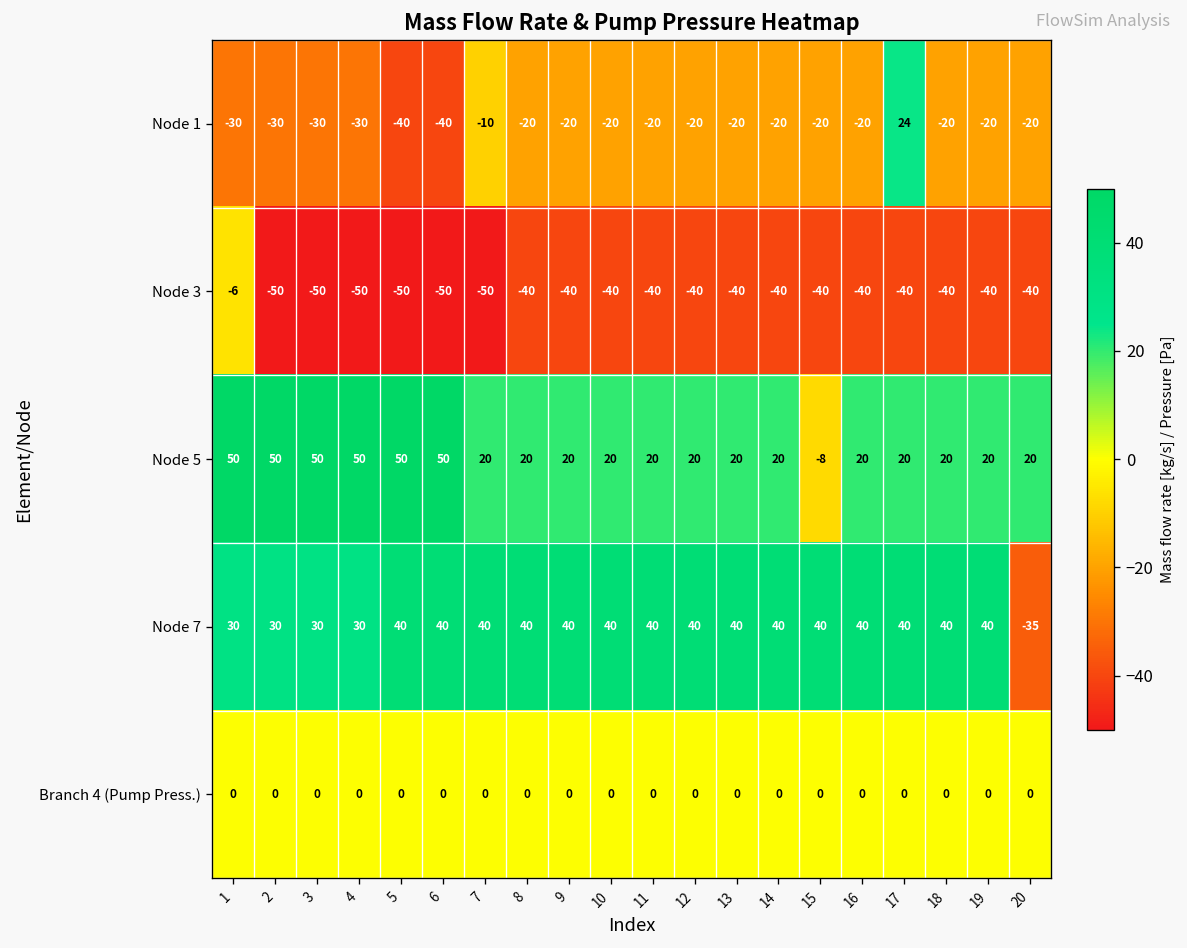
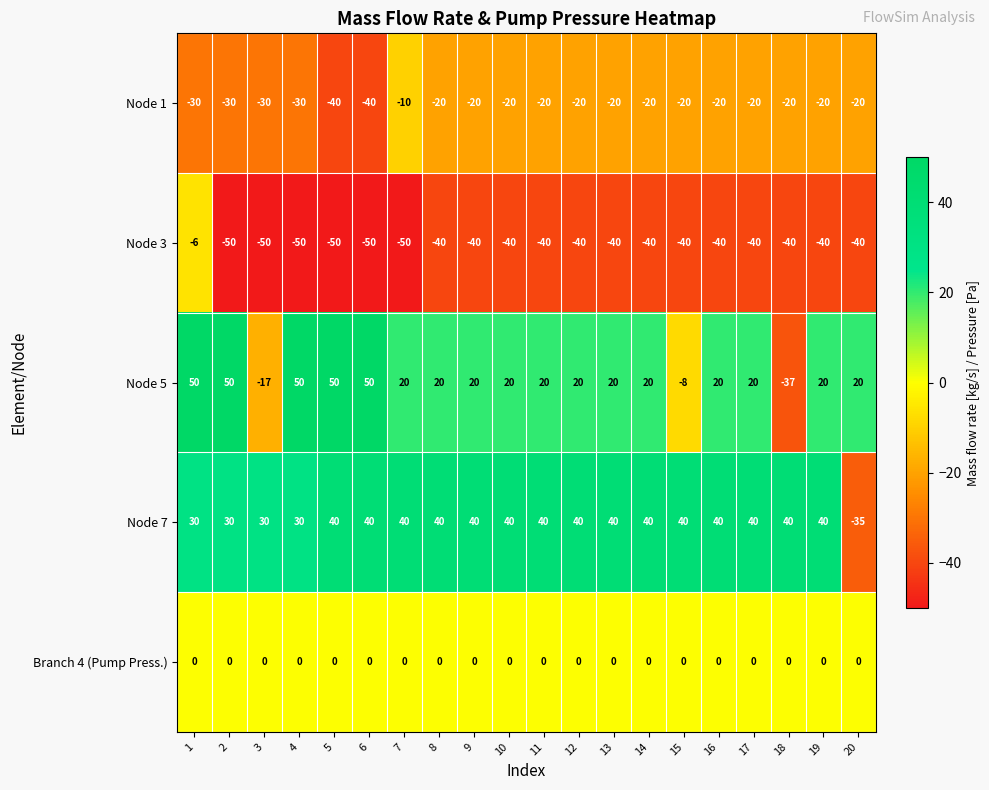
  {
    "Node 1": {
      "1": -30,
      "2": -30,
      "3": -30,
      "4": -30,
      "5": -40,
      "6": -40,
      "7": -10,
      "8": -20,
      "9": -20,
      "10": -20,
      "11": -20,
      "12": -20,
      "13": -20,
      "14": -20,
      "15": -20,
      "16": -20,
-     "17": 24,
+     "17": -20,
      "18": -20,
      "19": -20,
      "20": -20
    },
    "Node 3": {
      "1": -6,
      "2": -50,
      "3": -50,
      "4": -50,
      "5": -50,
      "6": -50,
      "7": -50,
      "8": -40,
      "9": -40,
      "10": -40,
      "11": -40,
      "12": -40,
      "13": -40,
      "14": -40,
      "15": -40,
      "16": -40,
      "17": -40,
      "18": -40,
      "19": -40,
      "20": -40
    },
    "Node 5": {
      "1": 50,
      "2": 50,
-     "3": 50,
+     "3": -17,
      "4": 50,
      "5": 50,
      "6": 50,
      "7": 20,
      "8": 20,
      "9": 20,
      "10": 20,
      "11": 20,
      "12": 20,
      "13": 20,
      "14": 20,
      "15": -8,
      "16": 20,
      "17": 20,
-     "18": 20,
+     "18": -37,
      "19": 20,
      "20": 20
    },
    "Node 7": {
      "1": 30,
      "2": 30,
      "3": 30,
      "4": 30,
      "5": 40,
      "6": 40,
      "7": 40,
      "8": 40,
      "9": 40,
      "10": 40,
      "11": 40,
      "12": 40,
      "13": 40,
      "14": 40,
      "15": 40,
      "16": 40,
      "17": 40,
      "18": 40,
      "19": 40,
      "20": -35
    },
    "Branch 4 (Pump Press.)": {
      "1": 0,
      "2": 0,
      "3": 0,
      "4": 0,
      "5": 0,
      "6": 0,
      "7": 0,
      "8": 0,
      "9": 0,
      "10": 0,
      "11": 0,
      "12": 0,
      "13": 0,
      "14": 0,
      "15": 0,
      "16": 0,
      "17": 0,
      "18": 0,
      "19": 0,
      "20": 0
    }
  }
